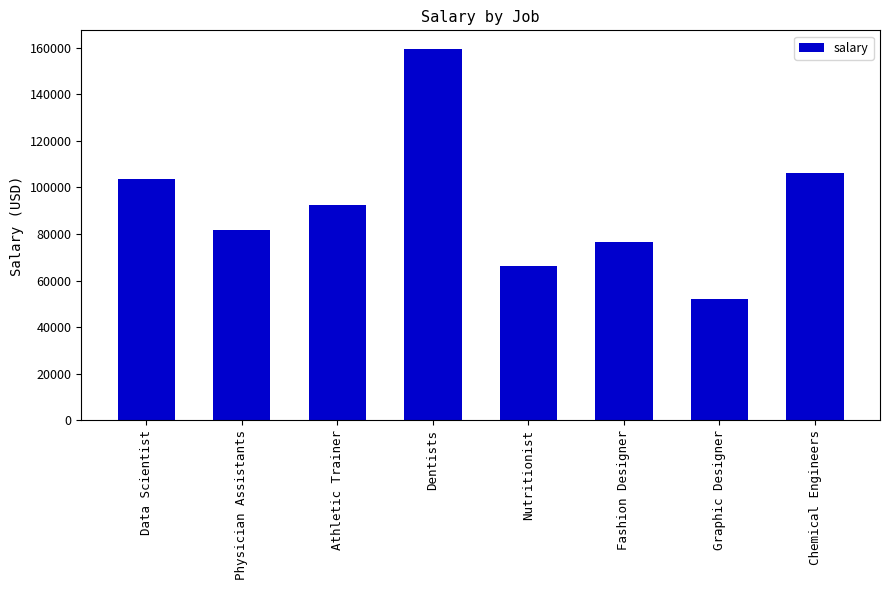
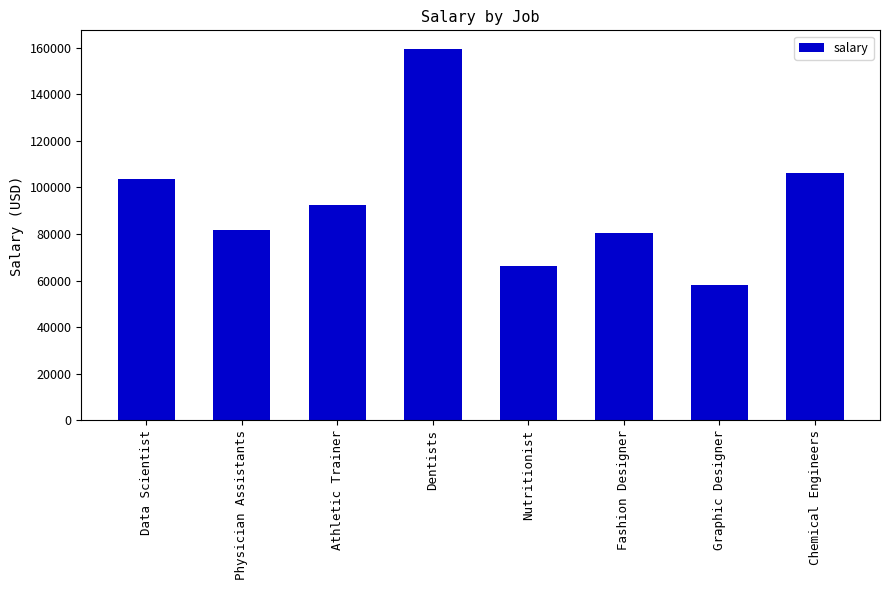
  {
    "Data Scientist": 104000,
    "Physician Assistants": 82000,
    "Athletic Trainer": 92000,
    "Dentists": 160000,
    "Nutritionist": 66000,
-   "Fashion Designer": 77000,
-   "Graphic Designer": 52000,
+   "Fashion Designer": 81000,
+   "Graphic Designer": 58000,
    "Chemical Engineers": 106000
  }
